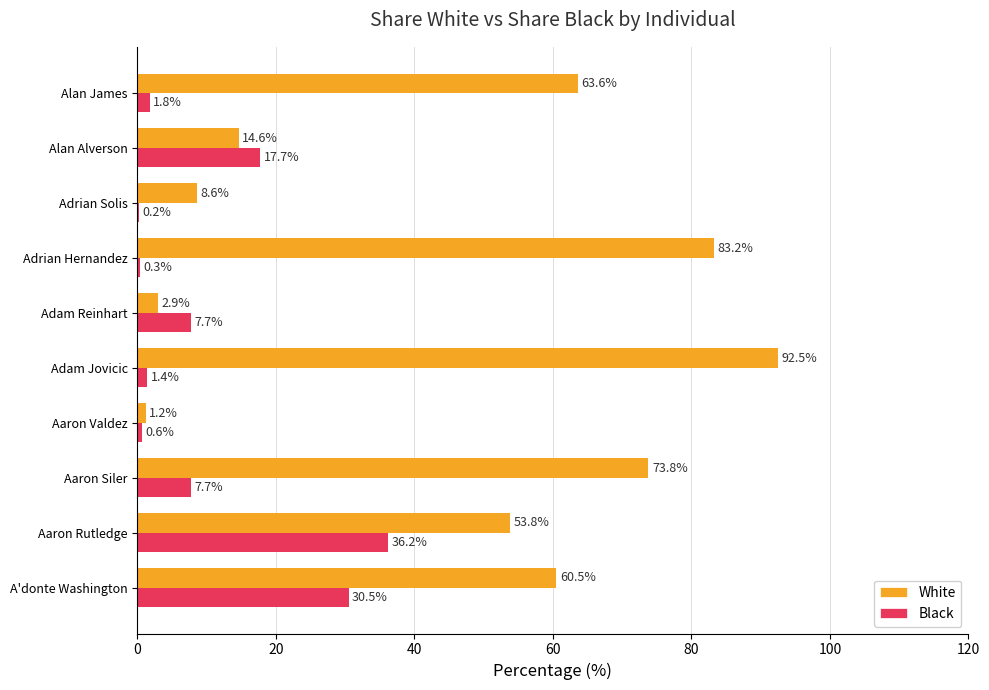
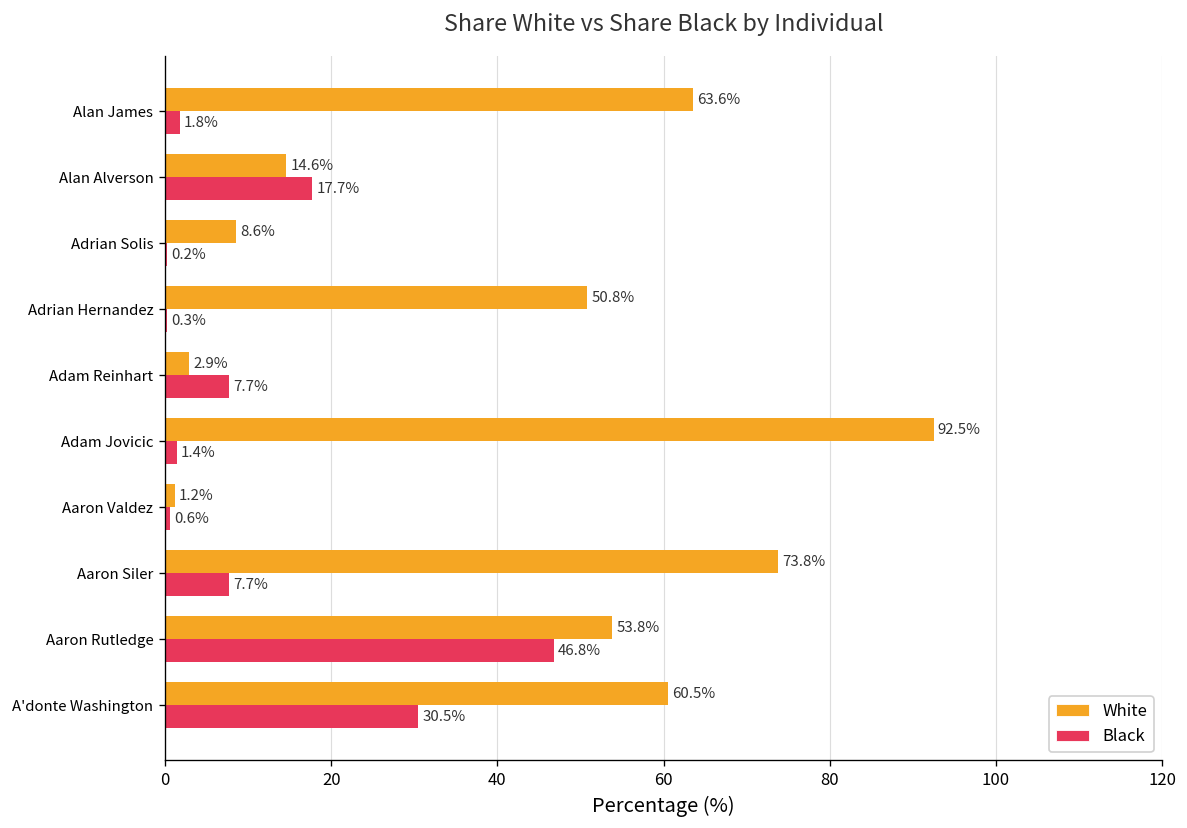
  {
    "White": {
      "Alan James": "63.6%",
      "Alan Alverson": "14.6%",
      "Adrian Solis": "8.6%",
-     "Adrian Hernandez": "83.2%",
+     "Adrian Hernandez": "50.8%",
      "Adam Reinhart": "2.9%",
      "Adam Jovicic": "92.5%",
      "Aaron Valdez": "1.2%",
      "Aaron Siler": "73.8%",
      "Aaron Rutledge": "53.8%",
      "A'donte Washington": "60.5%"
    },
    "Black": {
      "Alan James": "1.8%",
      "Alan Alverson": "17.7%",
      "Adrian Solis": "0.2%",
      "Adrian Hernandez": "0.3%",
      "Adam Reinhart": "7.7%",
      "Adam Jovicic": "1.4%",
      "Aaron Valdez": "0.6%",
      "Aaron Siler": "7.7%",
-     "Aaron Rutledge": "36.2%",
+     "Aaron Rutledge": "46.8%",
      "A'donte Washington": "30.5%"
    }
  }
